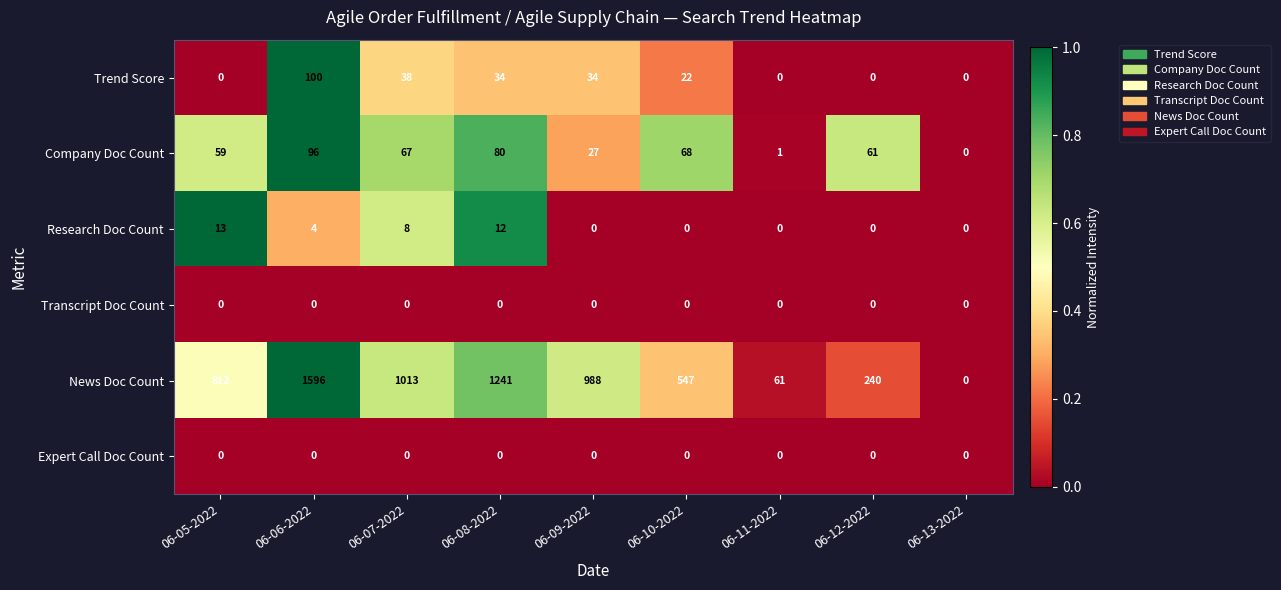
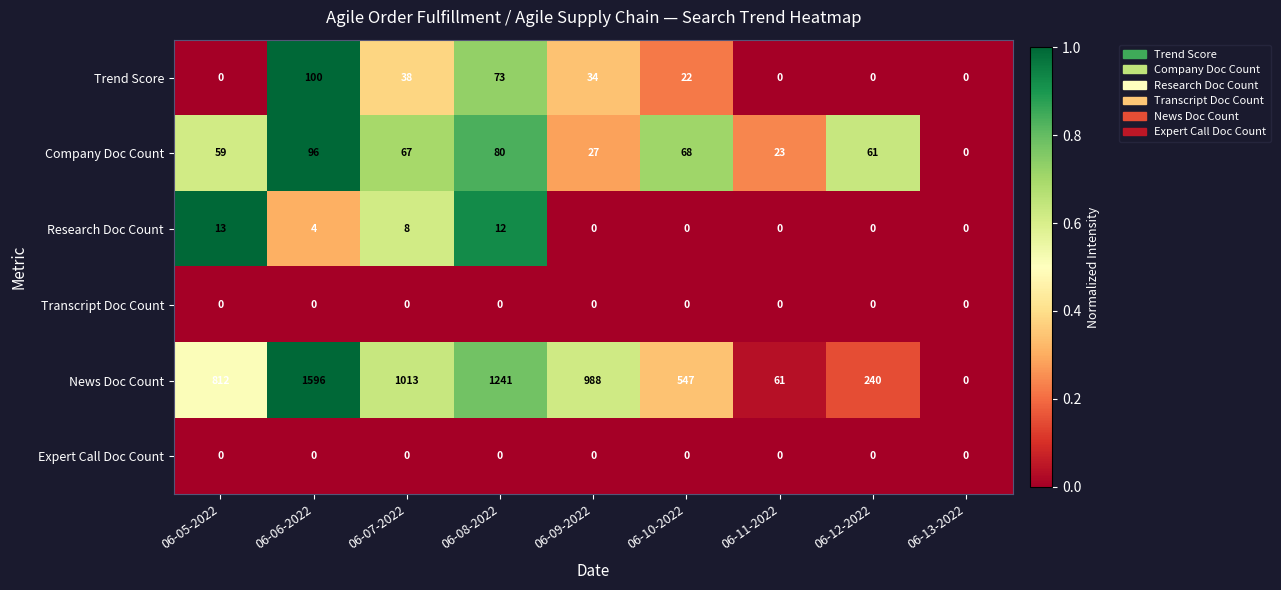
  {
    "Trend Score": {
      "06-05-2022": 0,
      "06-06-2022": 100,
      "06-07-2022": 38,
-     "06-08-2022": 34,
+     "06-08-2022": 73,
      "06-09-2022": 34,
      "06-10-2022": 22,
      "06-11-2022": 0,
      "06-12-2022": 0,
      "06-13-2022": 0
    },
    "Company Doc Count": {
      "06-05-2022": 59,
      "06-06-2022": 96,
      "06-07-2022": 67,
      "06-08-2022": 80,
      "06-09-2022": 27,
      "06-10-2022": 68,
-     "06-11-2022": 1,
+     "06-11-2022": 23,
      "06-12-2022": 61,
      "06-13-2022": 0
    },
    "Research Doc Count": {
      "06-05-2022": 13,
      "06-06-2022": 4,
      "06-07-2022": 8,
      "06-08-2022": 12,
      "06-09-2022": 0,
      "06-10-2022": 0,
      "06-11-2022": 0,
      "06-12-2022": 0,
      "06-13-2022": 0
    },
    "Transcript Doc Count": {
      "06-05-2022": 0,
      "06-06-2022": 0,
      "06-07-2022": 0,
      "06-08-2022": 0,
      "06-09-2022": 0,
      "06-10-2022": 0,
      "06-11-2022": 0,
      "06-12-2022": 0,
      "06-13-2022": 0
    },
    "News Doc Count": {
      "06-05-2022": 812,
      "06-06-2022": 1596,
      "06-07-2022": 1013,
      "06-08-2022": 1241,
      "06-09-2022": 988,
      "06-10-2022": 547,
      "06-11-2022": 61,
      "06-12-2022": 240,
      "06-13-2022": 0
    },
    "Expert Call Doc Count": {
      "06-05-2022": 0,
      "06-06-2022": 0,
      "06-07-2022": 0,
      "06-08-2022": 0,
      "06-09-2022": 0,
      "06-10-2022": 0,
      "06-11-2022": 0,
      "06-12-2022": 0,
      "06-13-2022": 0
    }
  }
